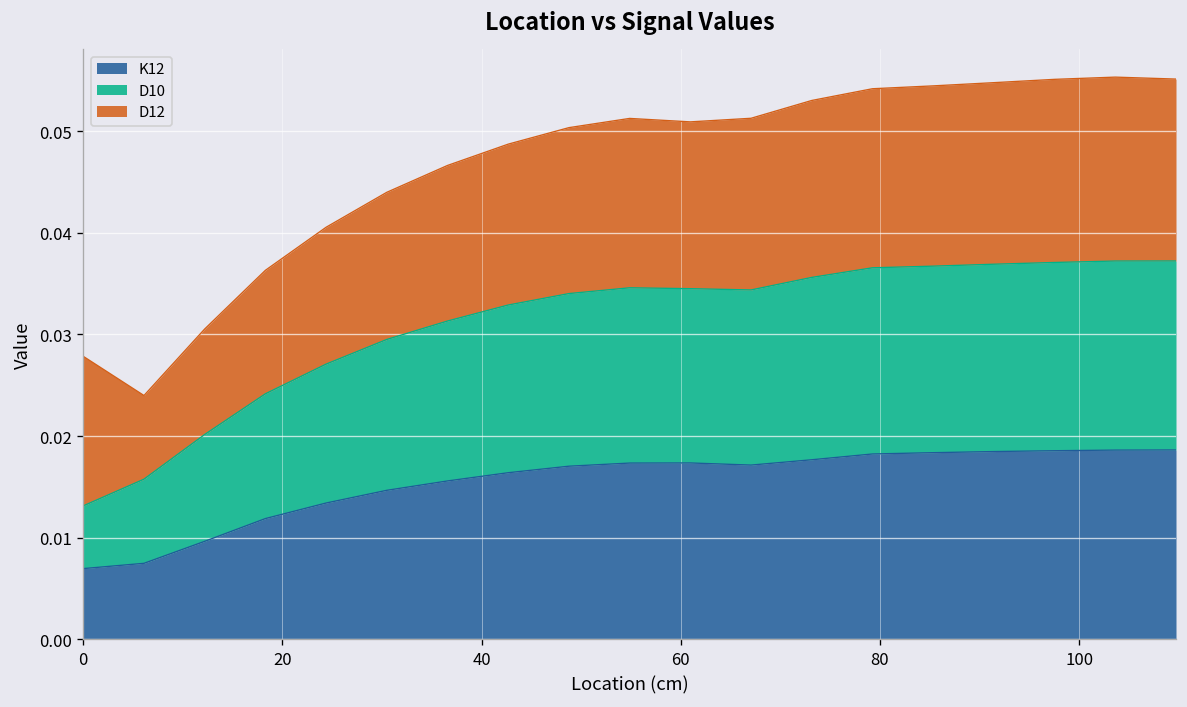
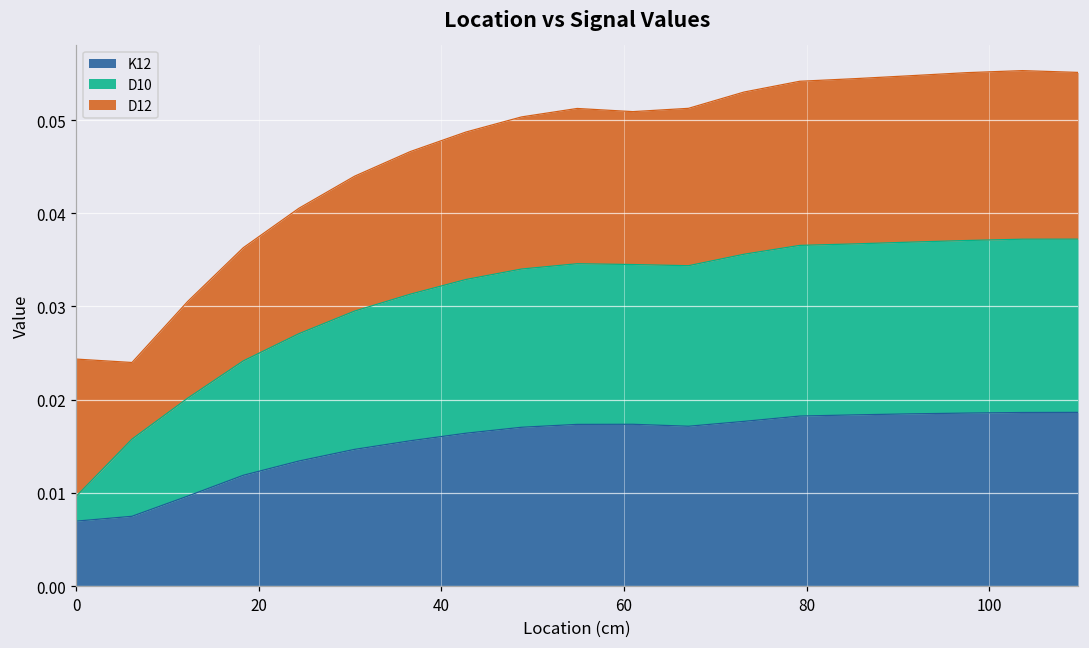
  {
    "K12": {
      "0": 0.007
    },
    "D10": {
-     "0": 0.006
+     "0": 0.003
    },
    "D12": {
      "0": 0.015
    }
  }
